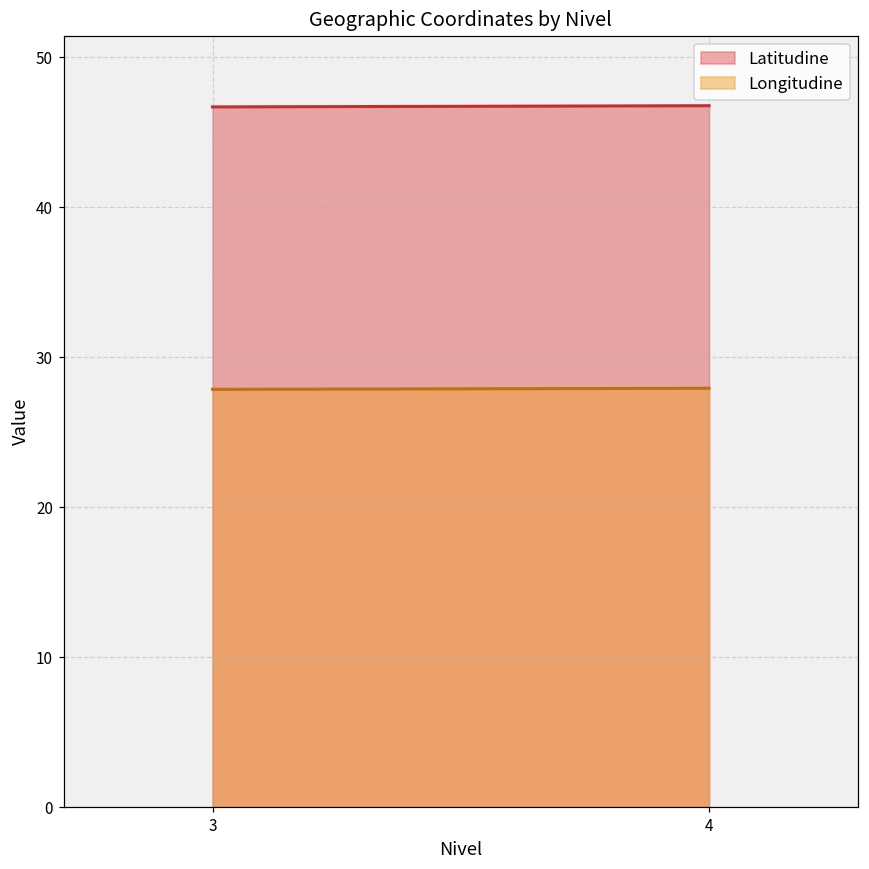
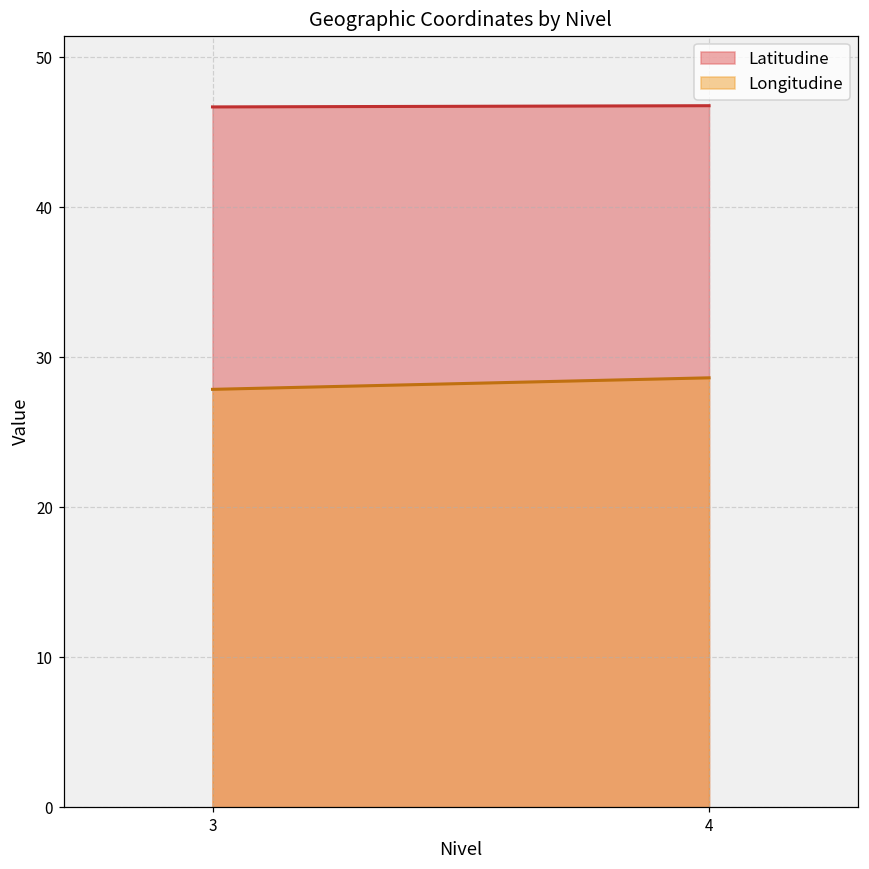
  {
    "Latitudine": {
      "3": 46.7,
      "4": 46.8
    },
    "Longitudine": {
      "3": 27.9,
-     "4": 27.9
+     "4": 28.6
    }
  }
